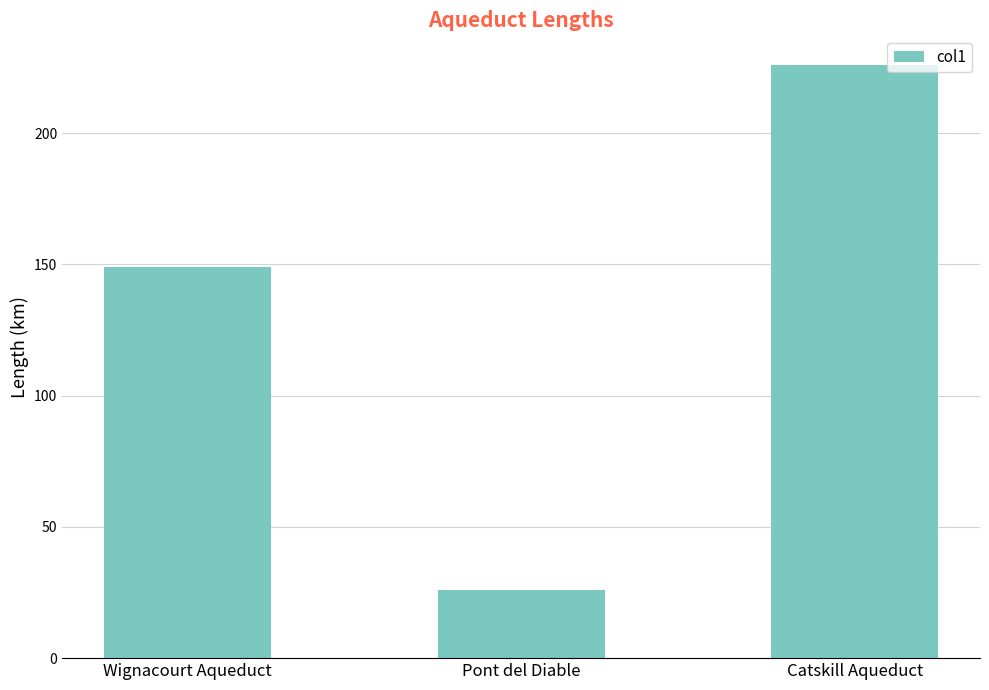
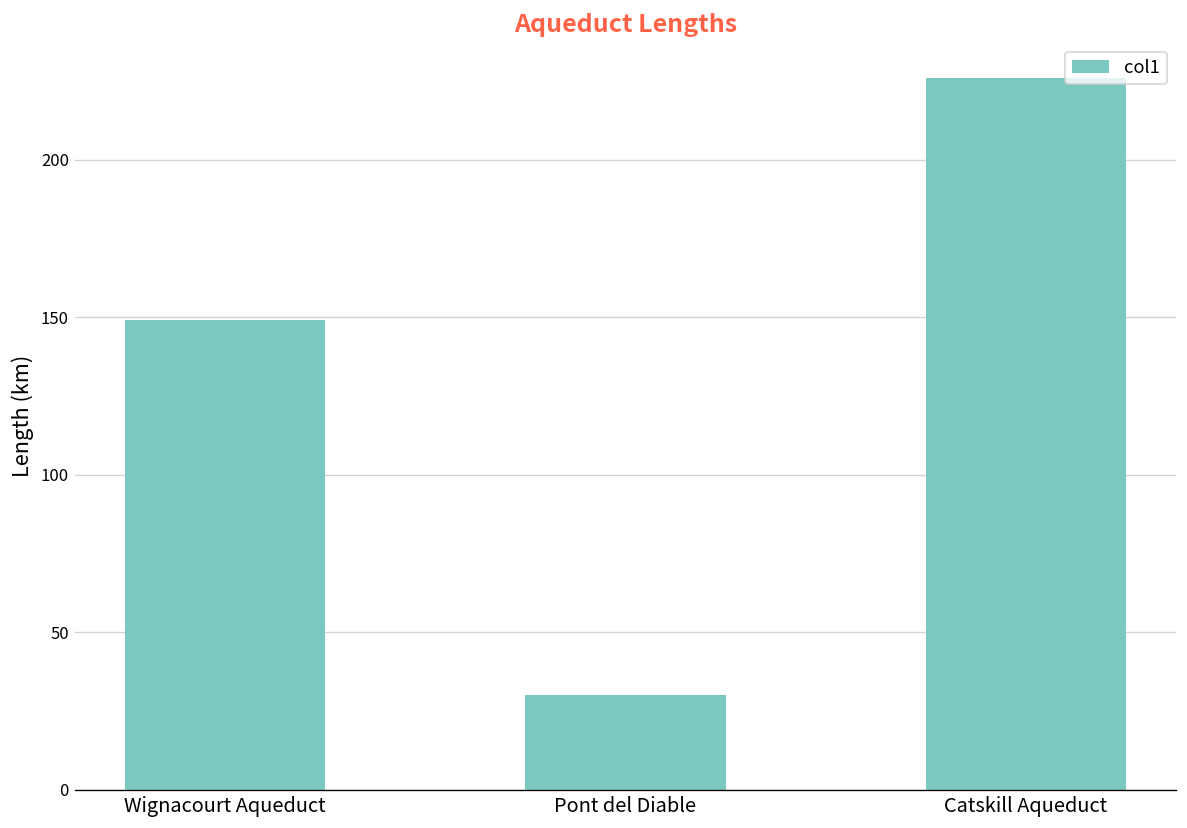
  {
    "Wignacourt Aqueduct": 149,
-   "Pont del Diable": 26,
+   "Pont del Diable": 30,
    "Catskill Aqueduct": 226
  }
